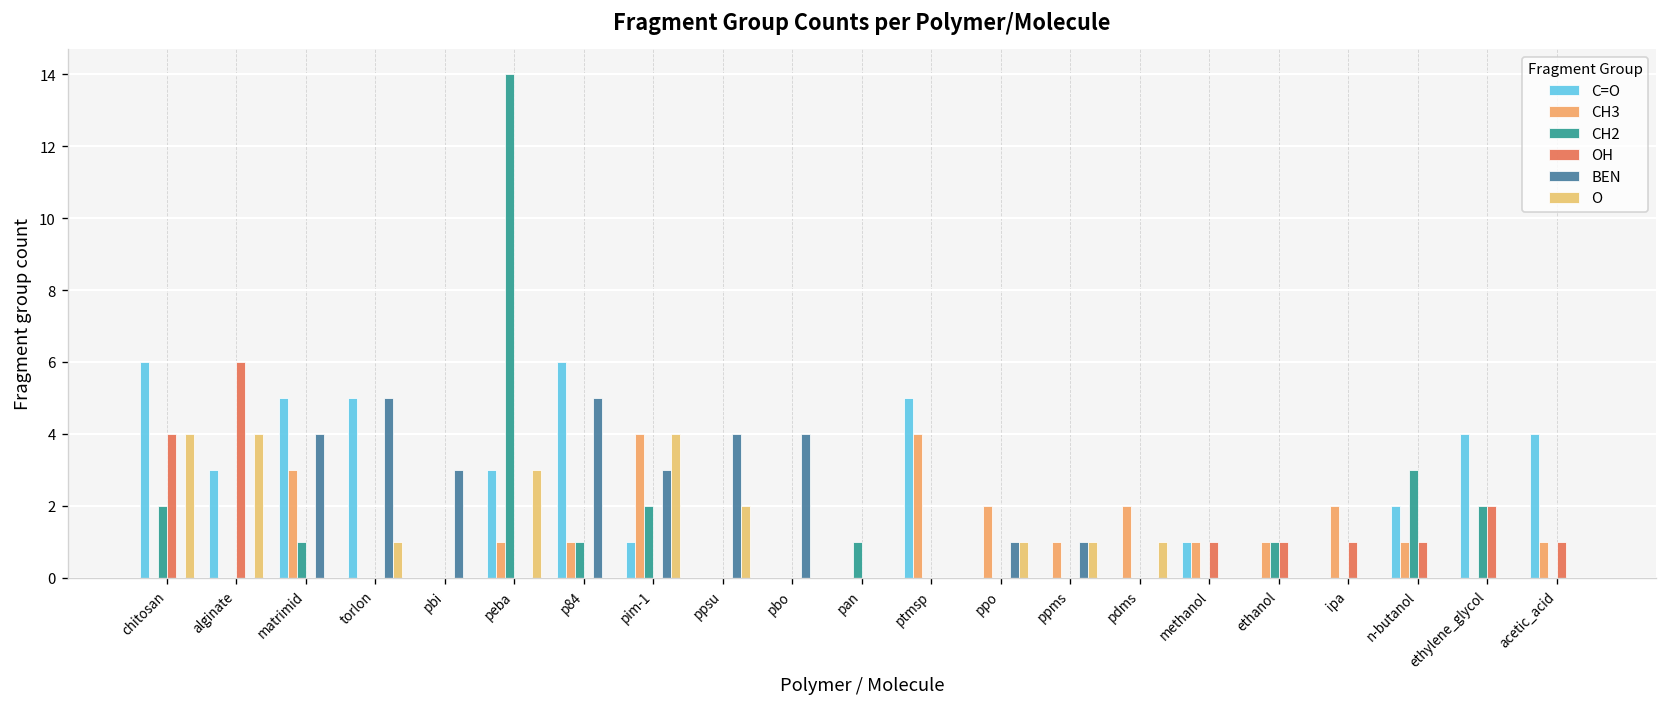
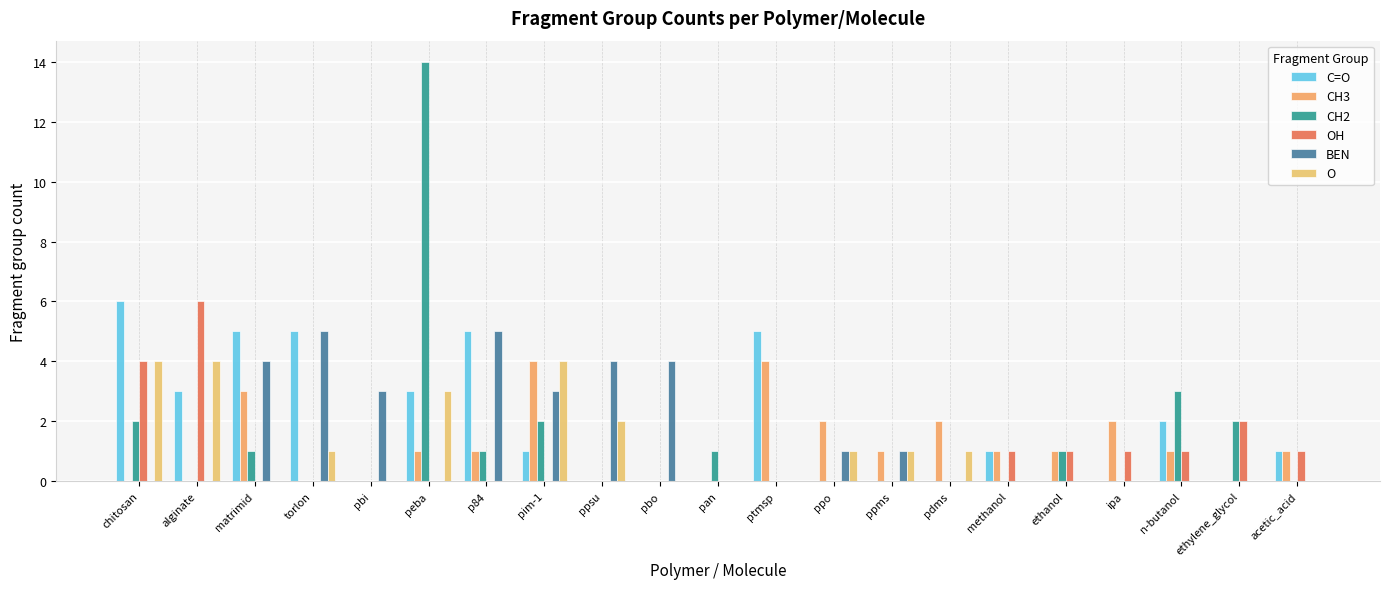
  {
    "C=O": {
      "chitosan": 6,
      "alginate": 3,
      "matrimid": 5,
      "torlon": 5,
      "pbi": 0,
      "peba": 3,
-     "p84": 6,
+     "p84": 5,
      "pim-1": 1,
      "ppsu": 0,
      "pbo": 0,
      "pan": 0,
      "ptmsp": 5,
      "ppo": 0,
      "ppms": 0,
      "pdms": 0,
      "methanol": 1,
      "ethanol": 0,
      "ipa": 0,
      "n-butanol": 2,
-     "ethylene_glycol": 4,
-     "acetic_acid": 4
+     "ethylene_glycol": 0,
+     "acetic_acid": 1
    }
  }
